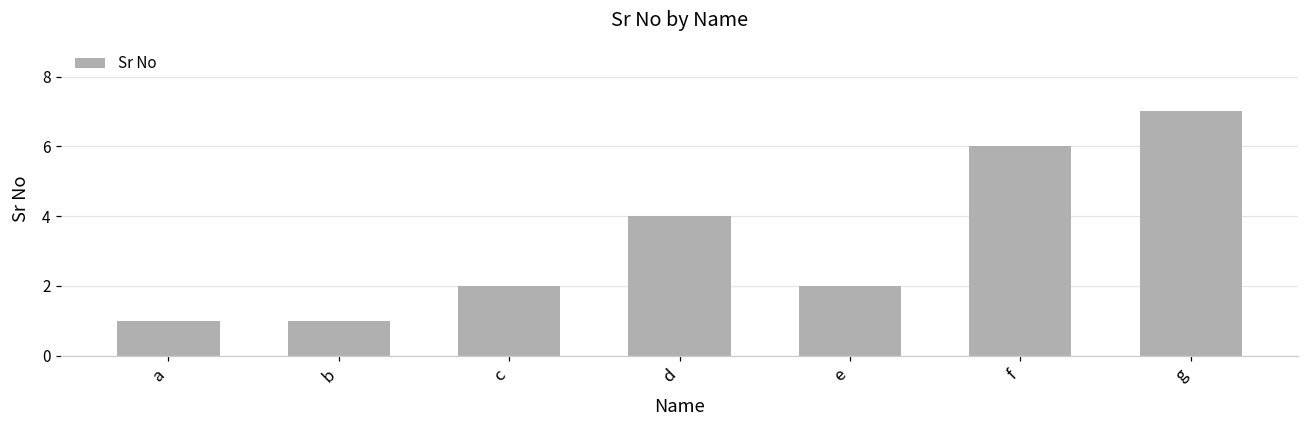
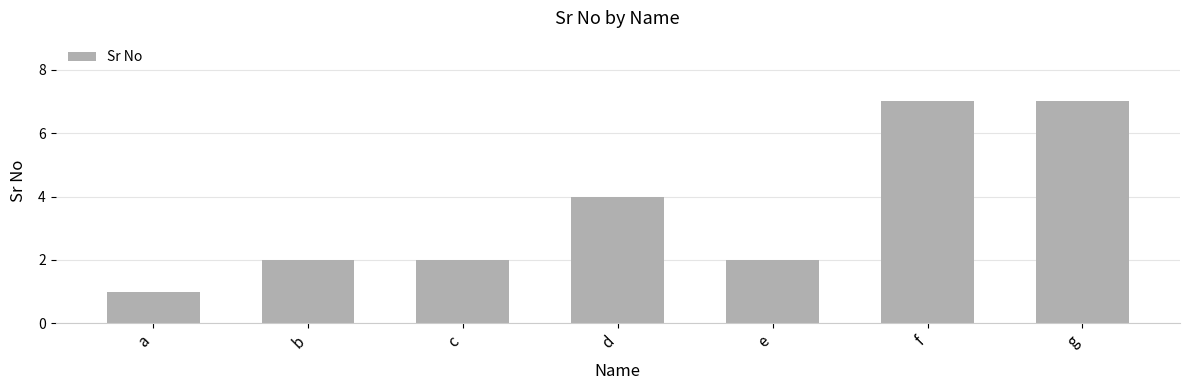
  {
    "a": 1,
-   "b": 1,
+   "b": 2,
    "c": 2,
    "d": 4,
    "e": 2,
-   "f": 6,
+   "f": 7,
    "g": 7
  }
